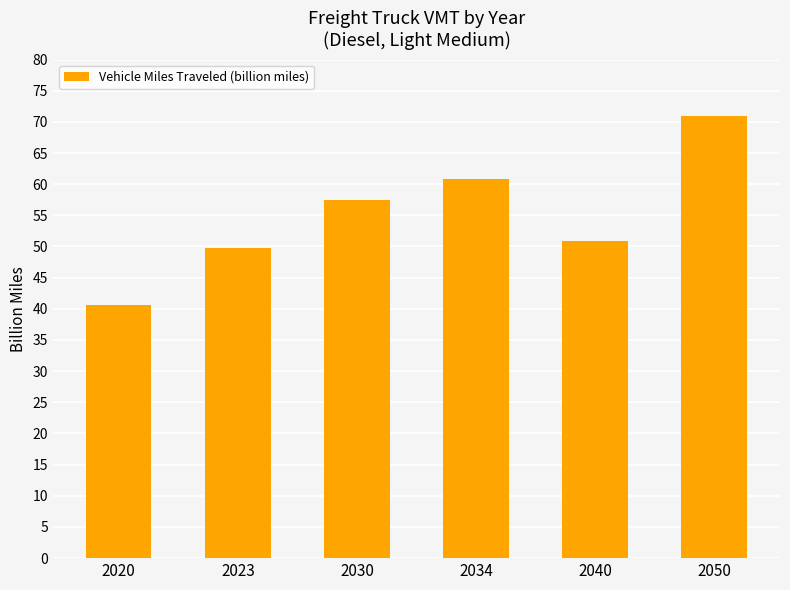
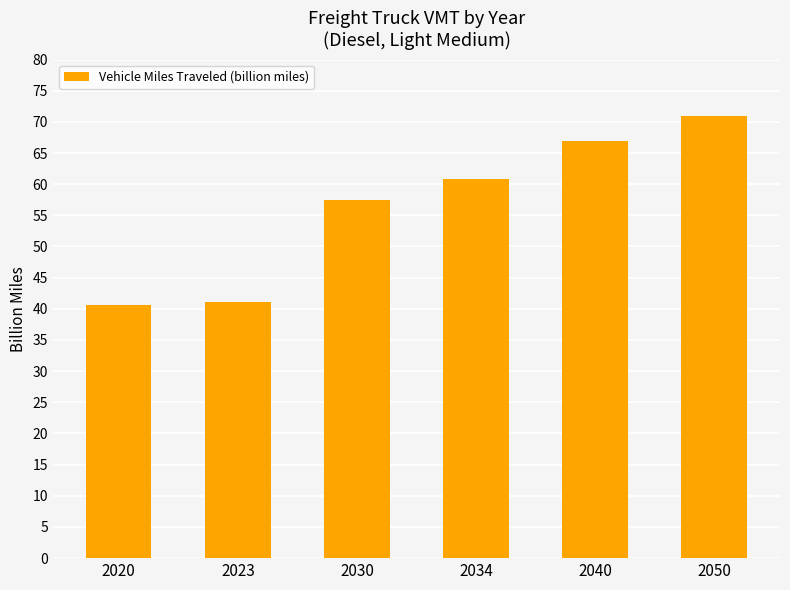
  {
    "2020": 41,
-   "2023": 50,
+   "2023": 41,
    "2030": 57,
    "2034": 61,
-   "2040": 51,
+   "2040": 67,
    "2050": 71
  }
